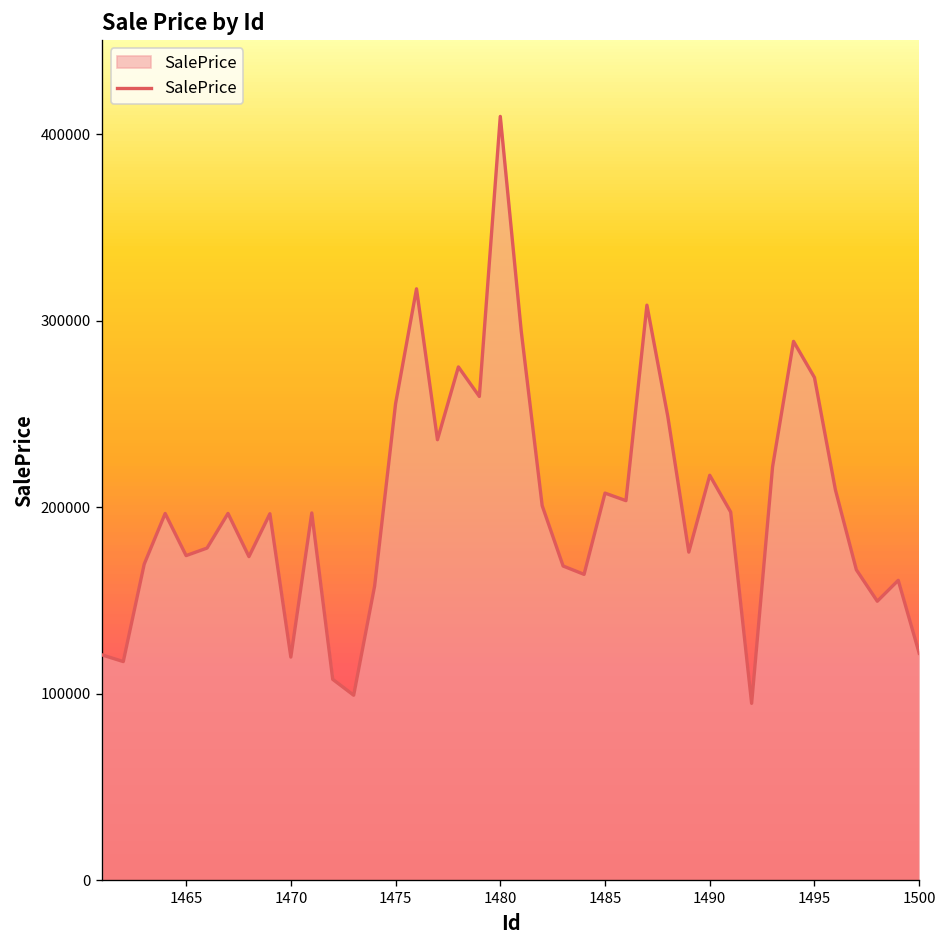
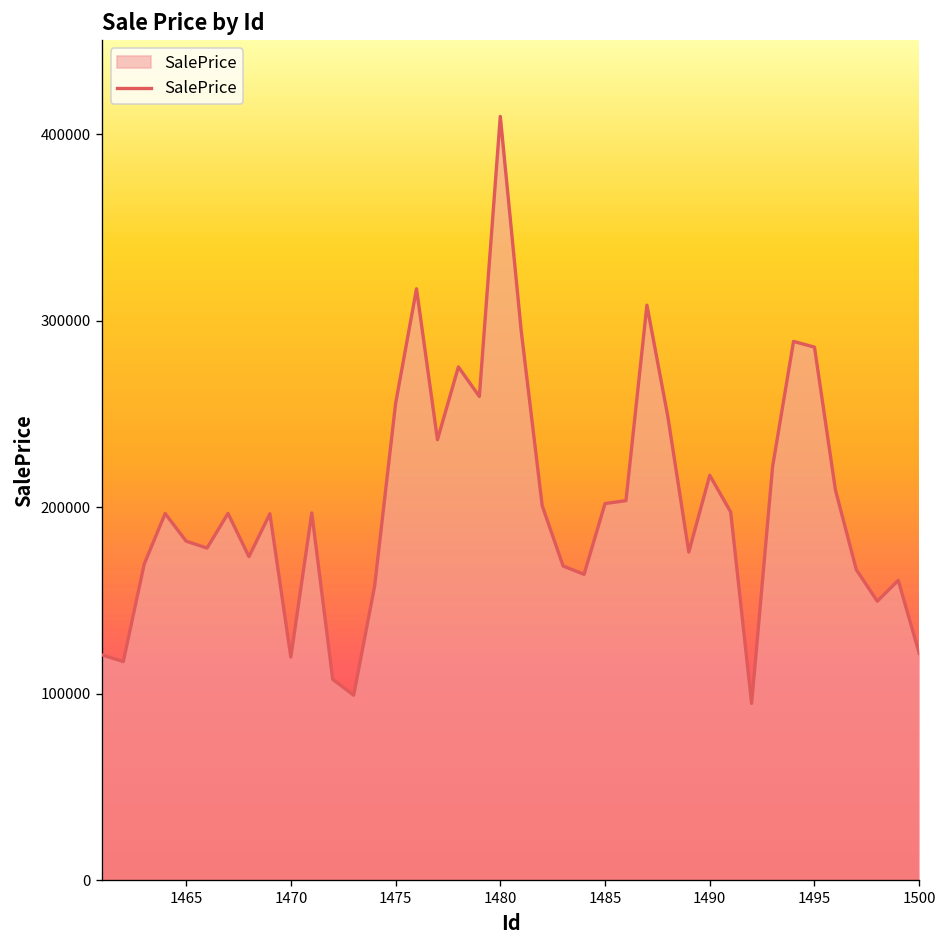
  {
-   "1465": 174000,
+   "1465": 182000,
    "1470": 120000,
    "1475": 256000,
    "1480": 410000,
-   "1485": 208000,
+   "1485": 202000,
    "1490": 217000,
-   "1495": 270000,
+   "1495": 286000,
    "1500": 122000
  }
